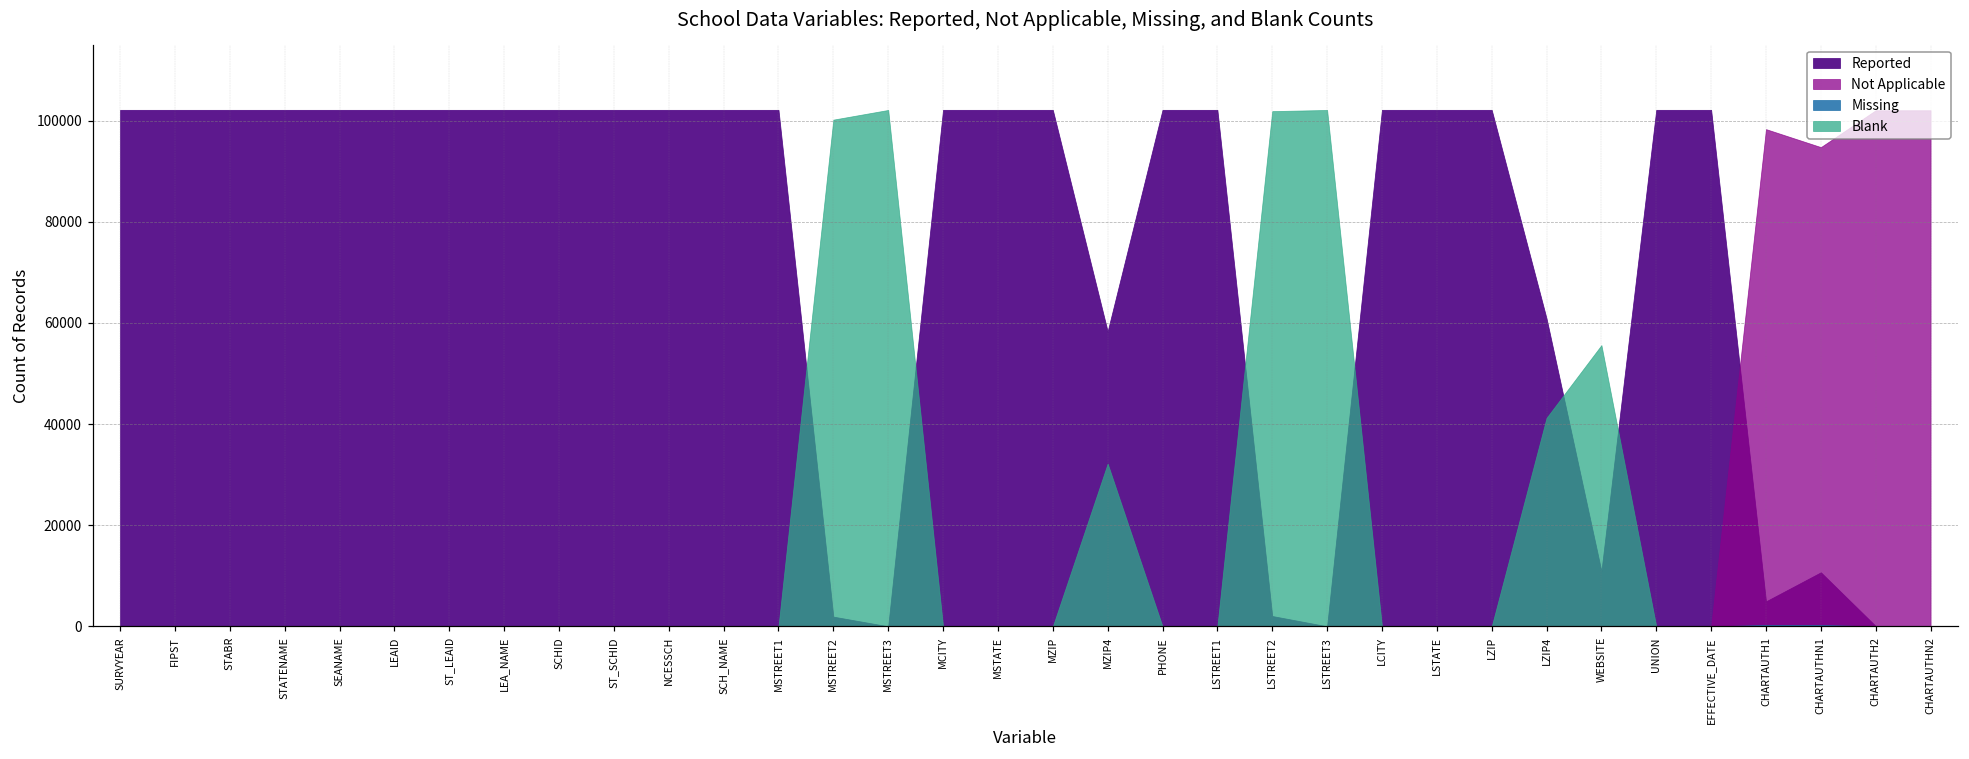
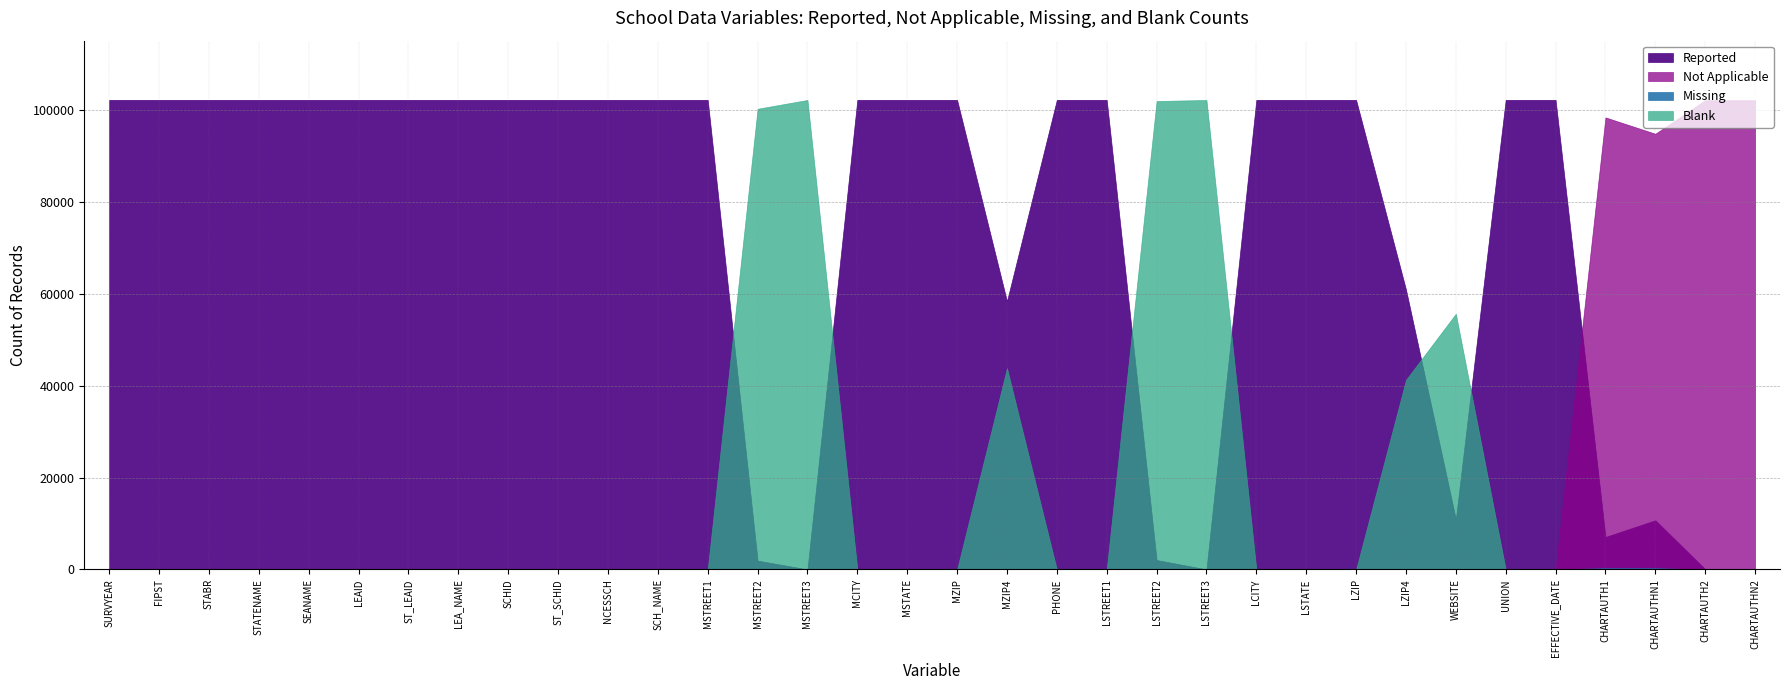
  {
    "Reported": {
      "SURVYEAR": 102000,
      "FIPST": 102000,
      "STABR": 102000,
      "STATENAME": 102000,
      "SEANAME": 102000,
      "LEAID": 102000,
      "ST_LEAID": 102000,
      "LEA_NAME": 102000,
      "SCHID": 102000,
      "ST_SCHID": 102000,
      "NCESSCH": 102000,
      "SCH_NAME": 102000,
      "MSTREET1": 102000,
      "MSTREET2": 2000,
      "MCITY": 102000,
      "MSTATE": 102000,
      "MZIP": 102000,
      "MZIP4": 58000,
      "PHONE": 102000,
      "LSTREET1": 102000,
      "LSTREET2": 2000,
      "LCITY": 102000,
      "LSTATE": 102000,
      "LZIP": 102000,
      "LZIP4": 61000,
      "WEBSITE": 11000,
      "UNION": 102000,
      "EFFECTIVE_DATE": 102000,
-     "CHARTAUTH1": 5000,
+     "CHARTAUTH1": 7000,
      "CHARTAUTHN1": 11000
    },
    "Not Applicable": {
      "CHARTAUTH1": 98000,
      "CHARTAUTHN1": 95000
    },
    "Blank": {
      "MSTREET2": 100000,
      "MSTREET3": 102000,
-     "MZIP4": 32000,
+     "MZIP4": 44000,
      "LSTREET2": 102000,
      "LSTREET3": 102000,
      "LZIP4": 41000,
      "WEBSITE": 56000
    }
  }
